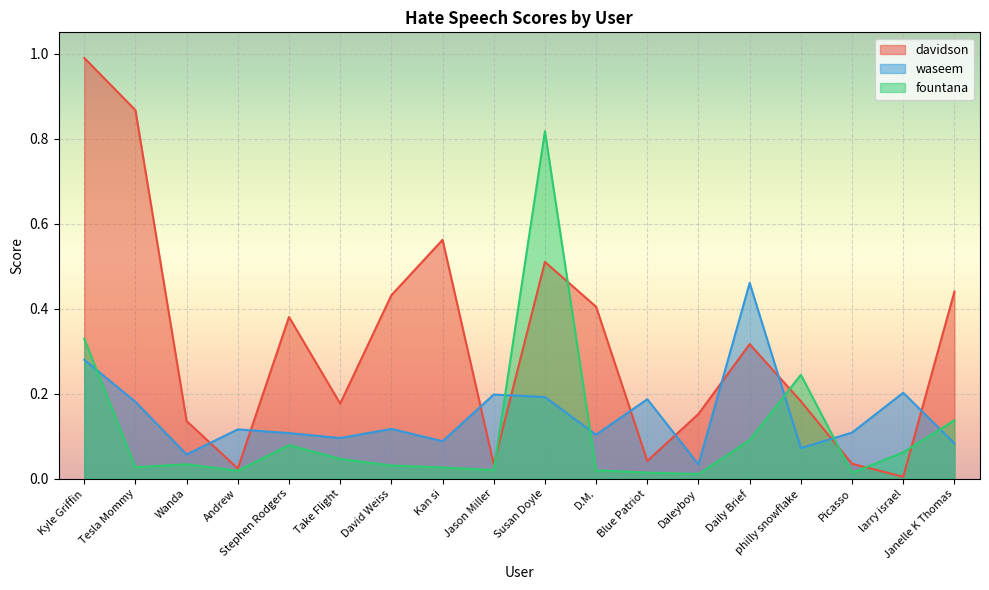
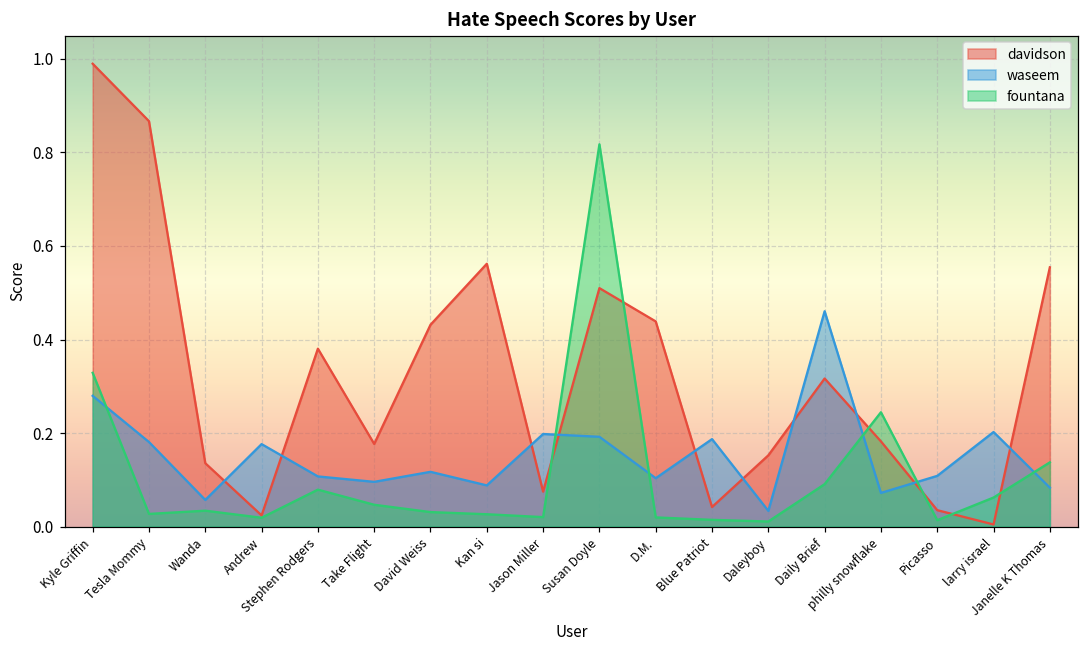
  {
    "davidson": {
      "Kyle Griffin": 0.99,
      "Tesla Mommy": 0.87,
      "Wanda": 0.14,
      "Stephen Rodgers": 0.38,
      "Take Flight": 0.18,
      "David Weiss": 0.43,
      "Kan si": 0.56,
-     "Jason Miller": 0.03,
+     "Jason Miller": 0.07,
      "Susan Doyle": 0.51,
-     "D.M.": 0.40,
+     "D.M.": 0.44,
      "Blue Patriot": 0.04,
      "Daleyboy": 0.15,
      "Daily Brief": 0.32,
      "philly snowflake": 0.18,
      "Picasso": 0.04,
      "larry israel": 0.00,
-     "Janelle K Thomas": 0.44
+     "Janelle K Thomas": 0.55
    },
    "waseem": {
      "Kyle Griffin": 0.28,
      "Tesla Mommy": 0.18,
      "Wanda": 0.06,
-     "Andrew": 0.12,
+     "Andrew": 0.18,
      "Stephen Rodgers": 0.11,
      "Take Flight": 0.10,
      "David Weiss": 0.12,
      "Kan si": 0.09,
      "Jason Miller": 0.20,
      "Susan Doyle": 0.19,
      "D.M.": 0.10,
      "Blue Patriot": 0.19,
      "Daleyboy": 0.03,
      "Daily Brief": 0.46,
      "philly snowflake": 0.07,
      "Picasso": 0.11,
      "larry israel": 0.20,
      "Janelle K Thomas": 0.08
    },
    "fountana": {
      "Kyle Griffin": 0.33,
      "Tesla Mommy": 0.03,
      "Wanda": 0.03,
      "Stephen Rodgers": 0.08,
      "Take Flight": 0.05,
      "David Weiss": 0.03,
      "Kan si": 0.03,
      "Jason Miller": 0.02,
      "Susan Doyle": 0.82,
      "D.M.": 0.02,
      "Blue Patriot": 0.01,
      "Daleyboy": 0.01,
      "Daily Brief": 0.09,
      "philly snowflake": 0.24,
      "Picasso": 0.01,
      "larry israel": 0.06,
      "Janelle K Thomas": 0.14
    }
  }
